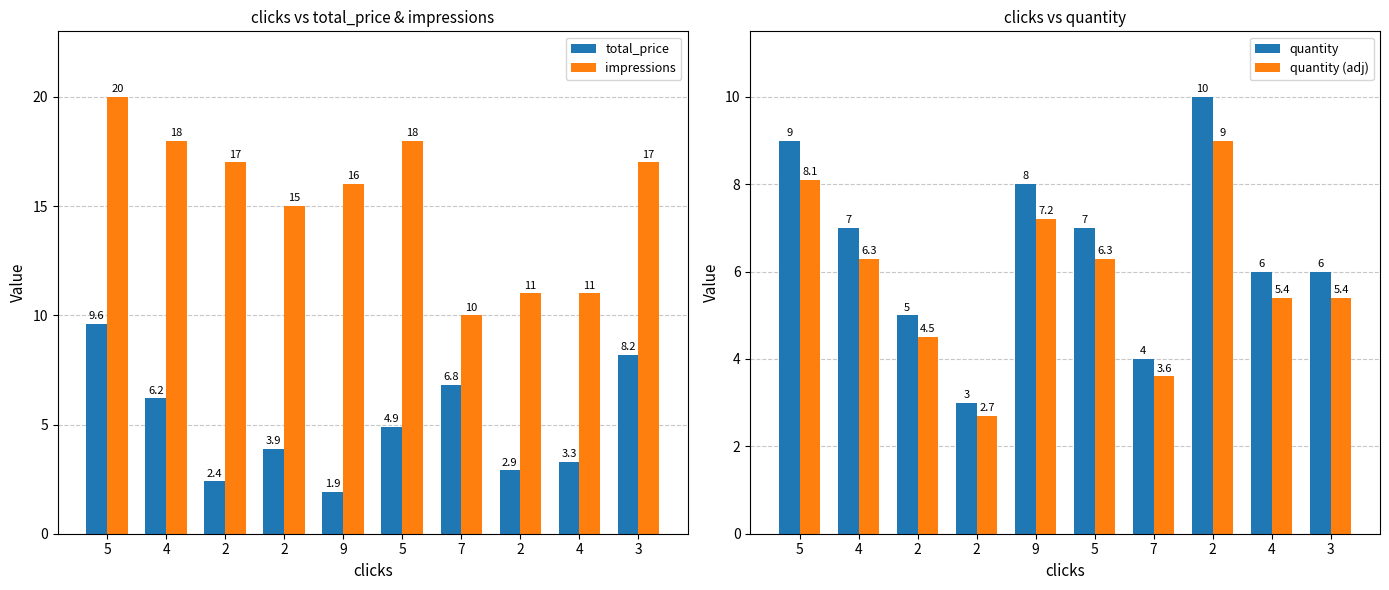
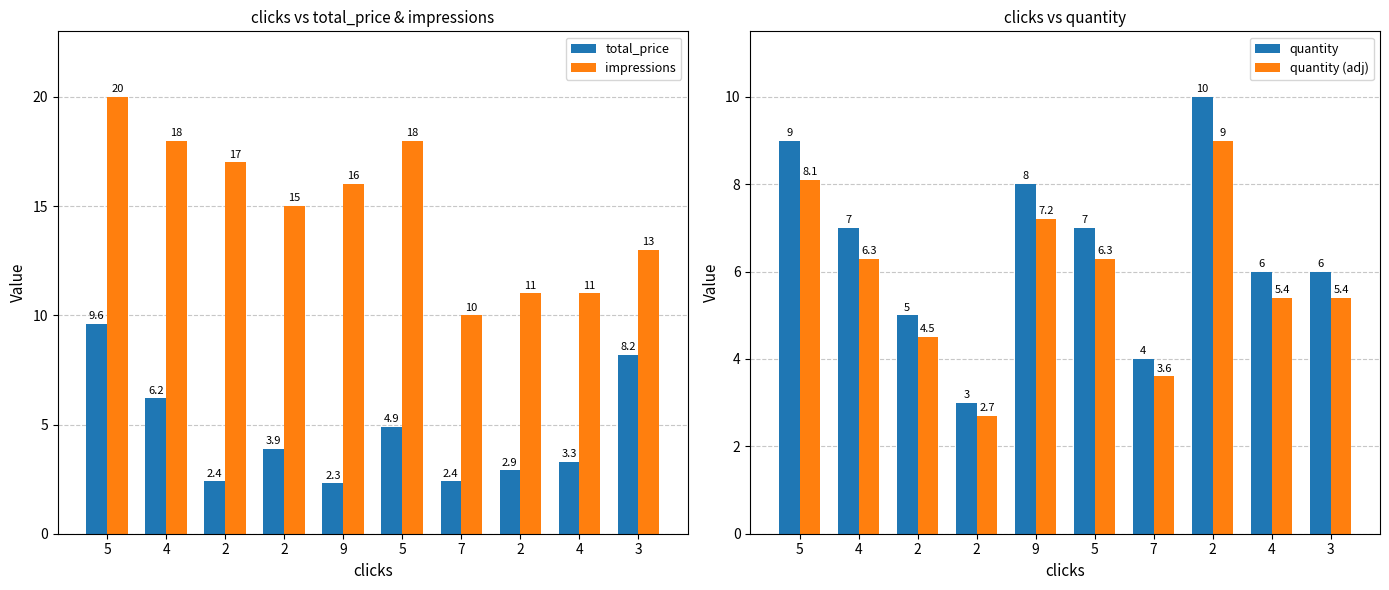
  {
    "clicks vs total_price & impressions": {
      "total_price": {
-       "9": 1.9,
-       "7": 6.8,
+       "9": 2.3,
+       "7": 2.4,
        "3": 8.2
      },
      "impressions": {
        "9": 16,
        "7": 10,
-       "3": 17
+       "3": 13
      }
    },
    "clicks vs quantity": {
      "quantity": {
        "9": 8,
        "7": 4,
        "3": 6
      },
      "quantity (adj)": {
        "9": 7.2,
        "7": 3.6,
        "3": 5.4
      }
    }
  }
